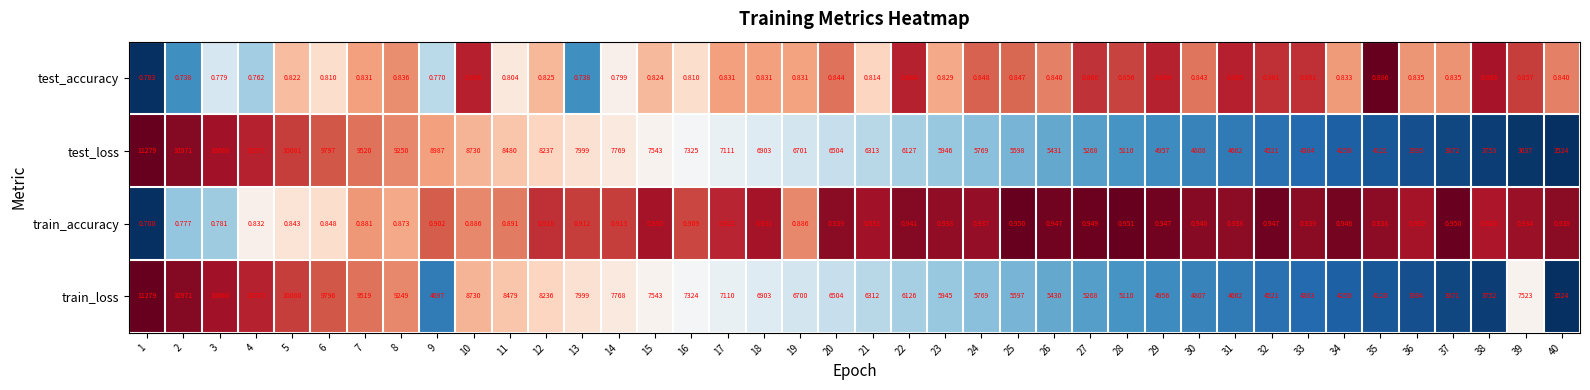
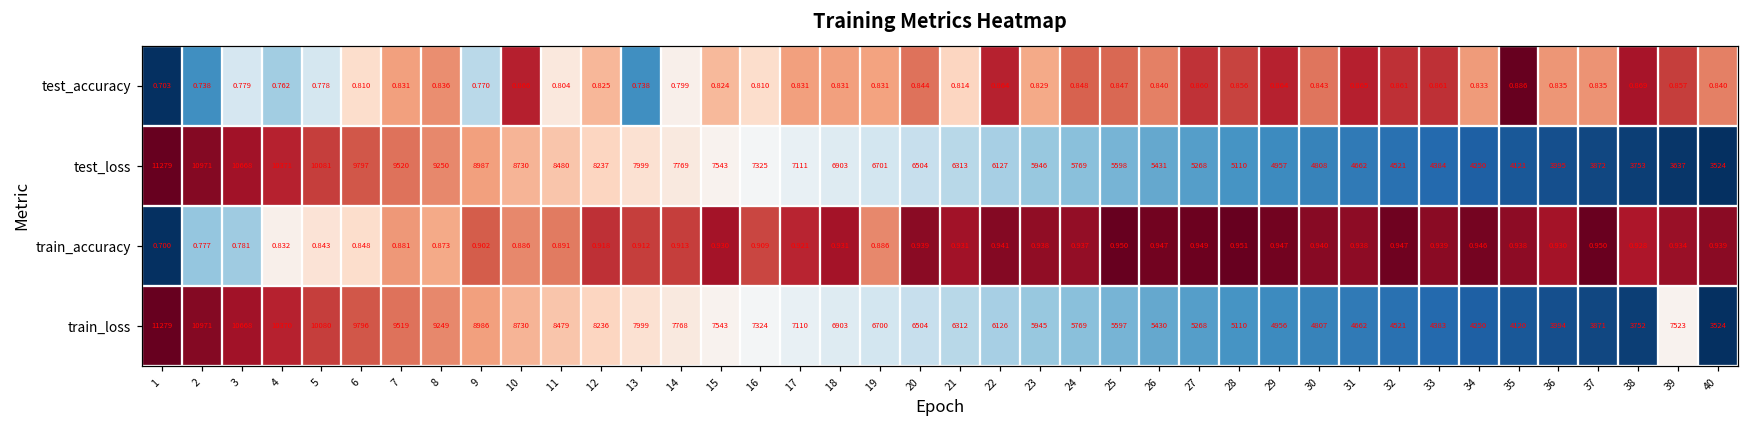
  {
    "test_accuracy": {
      "1": 0.703,
      "2": 0.738,
      "3": 0.779,
      "4": 0.762,
-     "5": 0.822,
+     "5": 0.778,
      "6": 0.810,
      "7": 0.831,
      "8": 0.836,
      "9": 0.770,
      "10": 0.866,
      "11": 0.804,
      "12": 0.825,
      "13": 0.738,
      "14": 0.799,
      "15": 0.824,
      "16": 0.810,
      "17": 0.831,
      "18": 0.831,
      "19": 0.831,
      "20": 0.844,
      "21": 0.814,
      "22": 0.864,
      "23": 0.829,
      "24": 0.848,
      "25": 0.847,
      "26": 0.840,
      "27": 0.860,
      "28": 0.856,
      "29": 0.864,
      "30": 0.843,
      "31": 0.865,
      "32": 0.861,
      "33": 0.861,
      "34": 0.833,
      "35": 0.886,
      "36": 0.835,
      "37": 0.835,
      "38": 0.869,
      "39": 0.857,
      "40": 0.840
    },
    "test_loss": {
      "1": 11279,
      "2": 10971,
      "3": 10668,
      "4": 10371,
      "5": 10081,
      "6": 9797,
      "7": 9520,
      "8": 9250,
      "9": 8987,
      "10": 8730,
      "11": 8480,
      "12": 8237,
      "13": 7999,
      "14": 7769,
      "15": 7543,
      "16": 7325,
      "17": 7111,
      "18": 6903,
      "19": 6701,
      "20": 6504,
      "21": 6313,
      "22": 6127,
      "23": 5946,
      "24": 5769,
      "25": 5598,
      "26": 5431,
      "27": 5268,
      "28": 5110,
      "29": 4957,
      "30": 4808,
      "31": 4662,
      "32": 4521,
      "33": 4384,
      "34": 4250,
      "35": 4121,
      "36": 3995,
      "37": 3872,
      "38": 3753,
      "39": 3637,
      "40": 3524
    },
    "train_accuracy": {
      "1": 0.700,
      "2": 0.777,
      "3": 0.781,
      "4": 0.832,
      "5": 0.843,
      "6": 0.848,
      "7": 0.881,
      "8": 0.873,
      "9": 0.902,
      "10": 0.886,
      "11": 0.891,
      "12": 0.918,
      "13": 0.912,
      "14": 0.913,
      "15": 0.930,
      "16": 0.909,
      "17": 0.921,
      "18": 0.931,
      "19": 0.886,
      "20": 0.939,
      "21": 0.931,
      "22": 0.941,
      "23": 0.938,
      "24": 0.937,
      "25": 0.950,
      "26": 0.947,
      "27": 0.949,
      "28": 0.951,
      "29": 0.947,
      "30": 0.940,
      "31": 0.938,
      "32": 0.947,
      "33": 0.939,
      "34": 0.946,
      "35": 0.938,
      "36": 0.930,
      "37": 0.950,
      "38": 0.928,
      "39": 0.934,
      "40": 0.939
    },
    "train_loss": {
      "1": 11279,
      "2": 10971,
      "3": 10668,
      "4": 10370,
      "5": 10080,
      "6": 9796,
      "7": 9519,
      "8": 9249,
-     "9": 4697,
+     "9": 8986,
      "10": 8730,
      "11": 8479,
      "12": 8236,
      "13": 7999,
      "14": 7768,
      "15": 7543,
      "16": 7324,
      "17": 7110,
      "18": 6903,
      "19": 6700,
      "20": 6504,
      "21": 6312,
      "22": 6126,
      "23": 5945,
      "24": 5769,
      "25": 5597,
      "26": 5430,
      "27": 5268,
      "28": 5110,
      "29": 4956,
      "30": 4807,
      "31": 4662,
      "32": 4521,
      "33": 4383,
      "34": 4250,
      "35": 4120,
      "36": 3994,
      "37": 3871,
      "38": 3752,
      "39": 7523,
      "40": 3524
    }
  }
